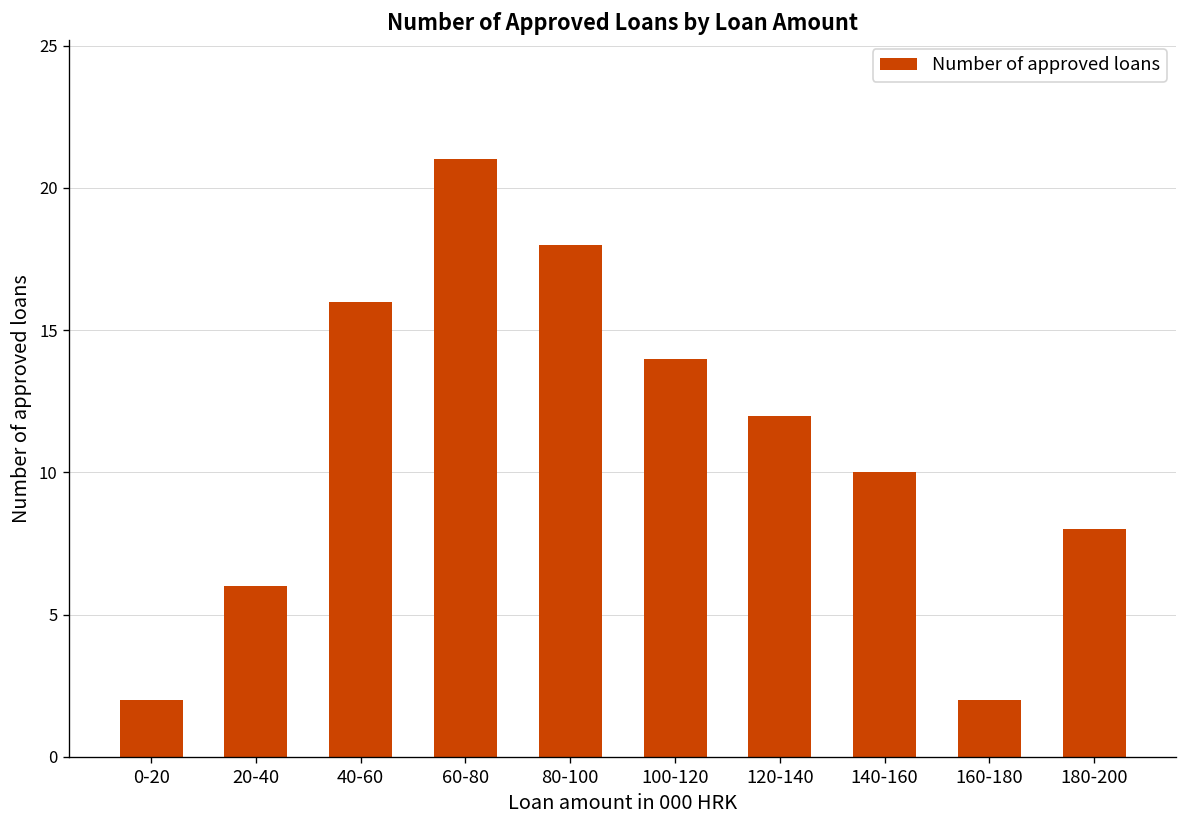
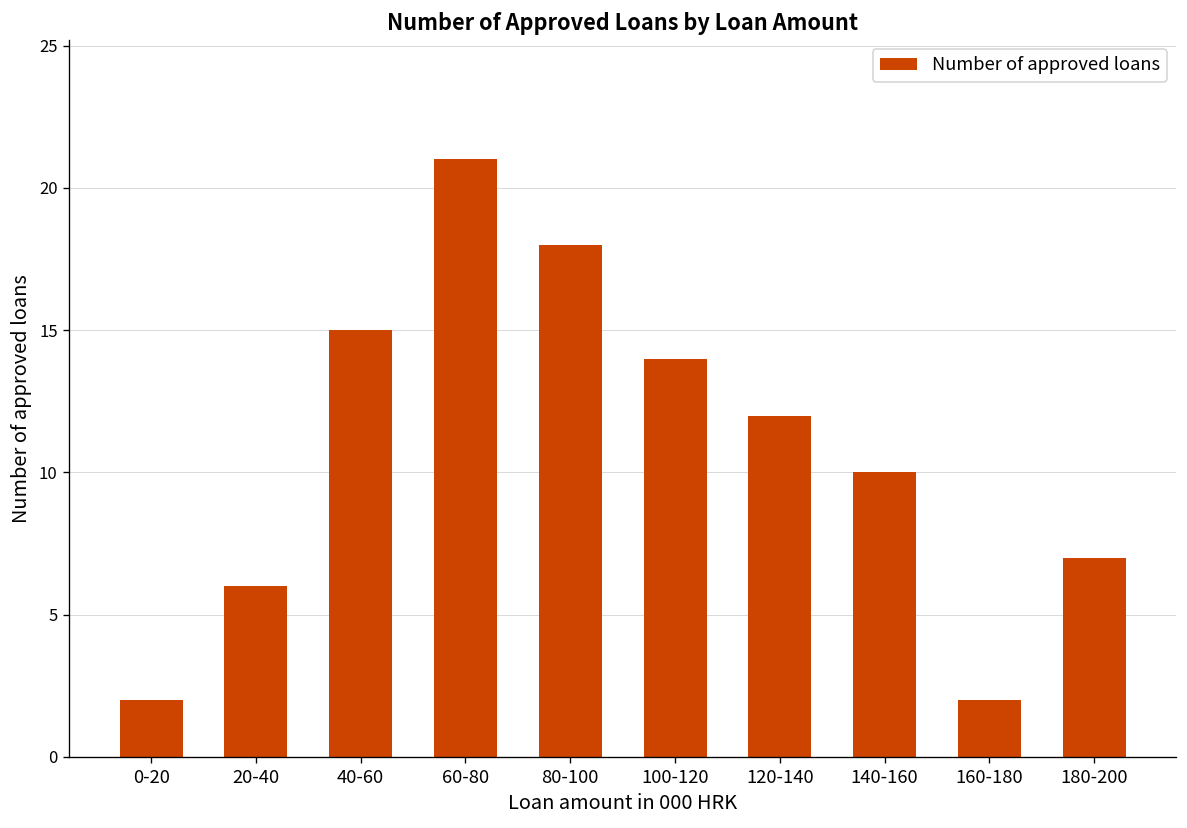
  {
    "0-20": 2,
    "20-40": 6,
-   "40-60": 16,
+   "40-60": 15,
    "60-80": 21,
    "80-100": 18,
    "100-120": 14,
    "120-140": 12,
    "140-160": 10,
    "160-180": 2,
-   "180-200": 8
+   "180-200": 7
  }
